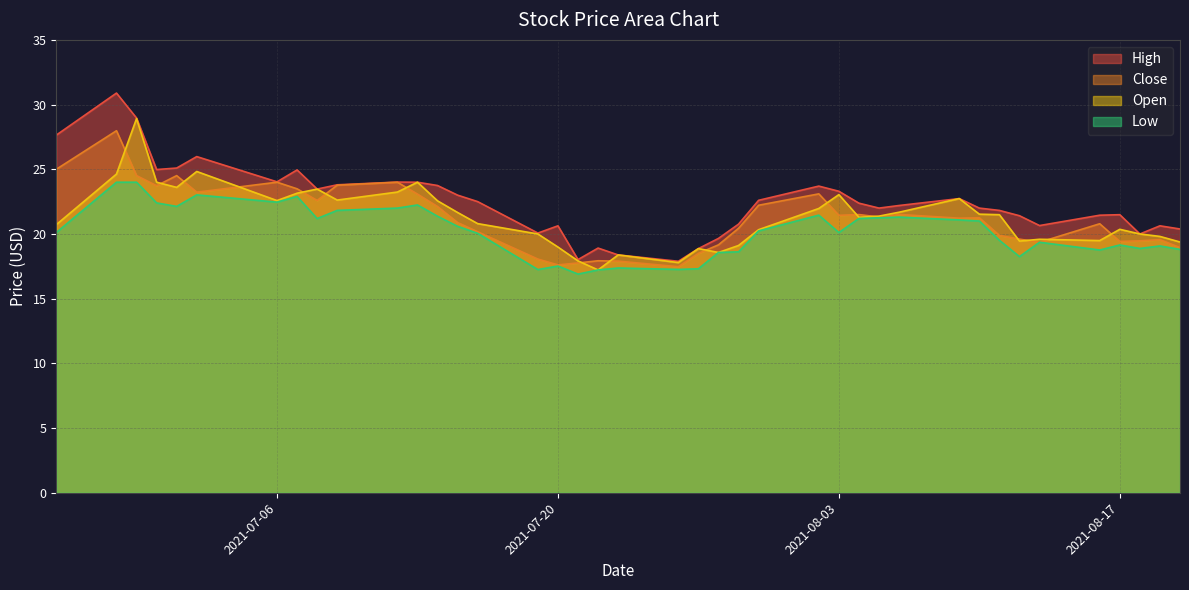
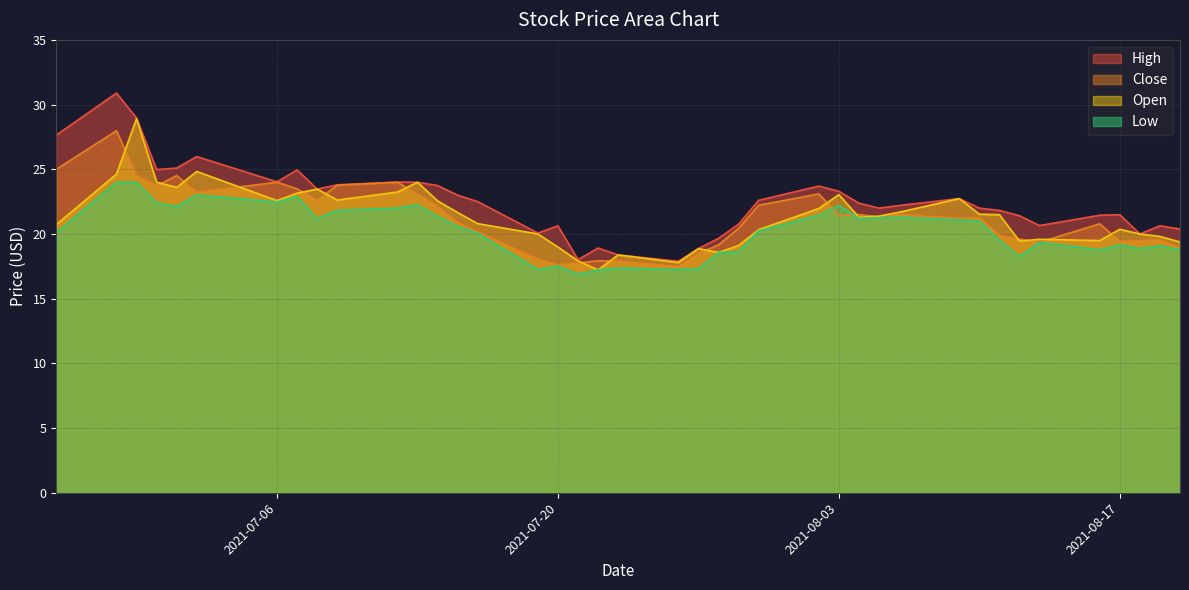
  {
    "Low": {
-     "2021-08-03": 20.1,
+     "2021-08-03": 22.2,
      "2021-08-17": 19.1
    }
  }
